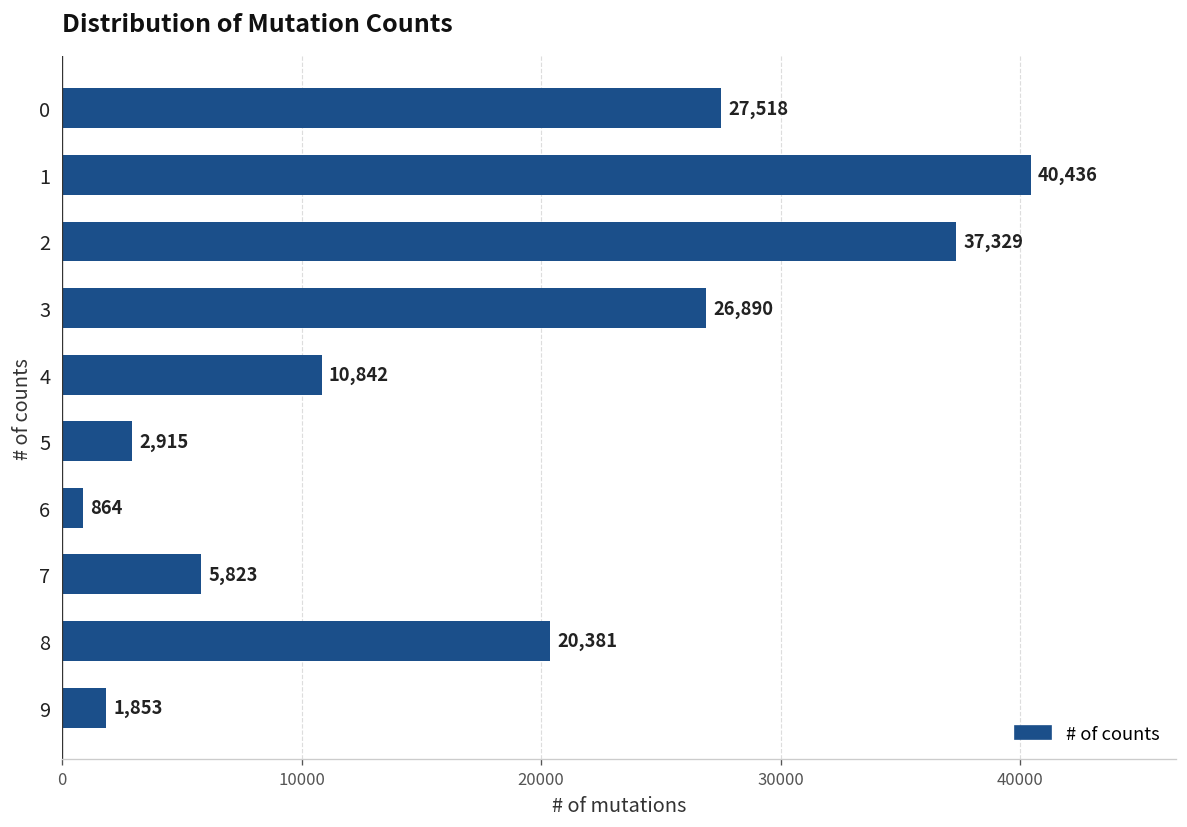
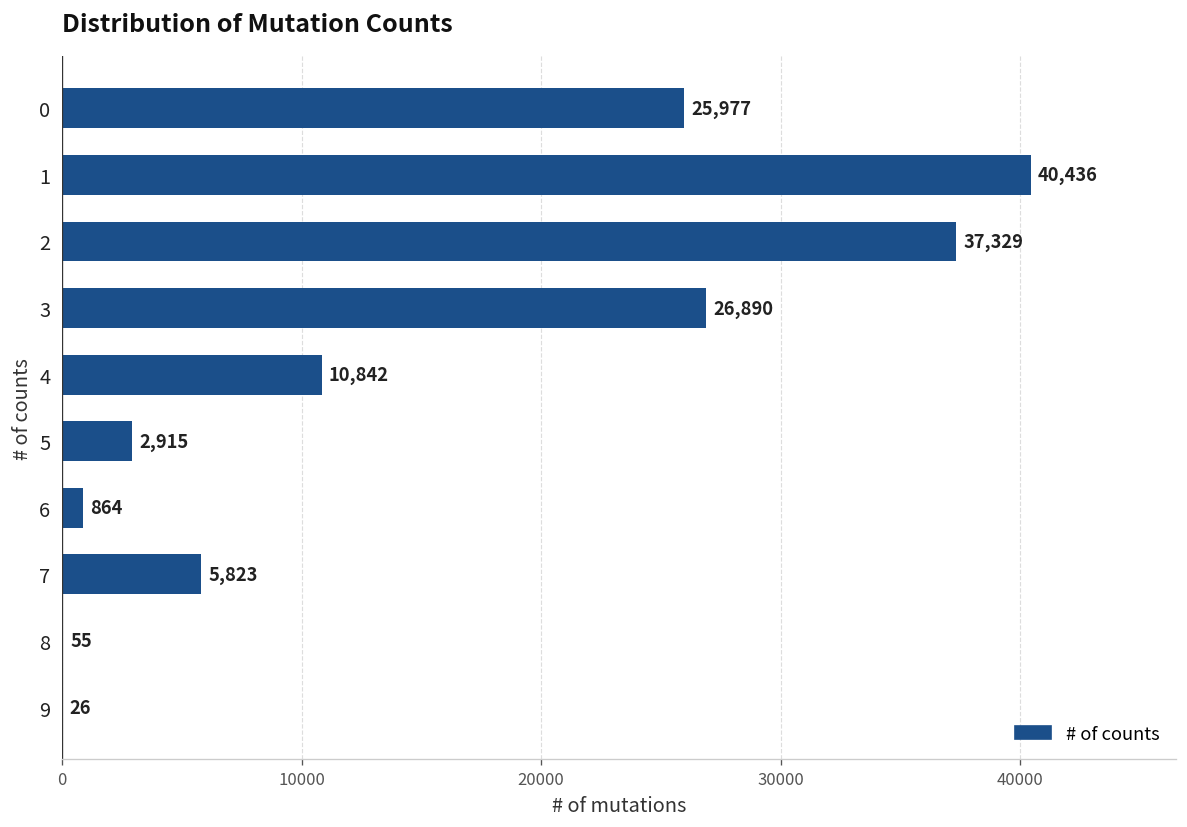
  {
-   "0": "27,518",
+   "0": "25,977",
    "1": "40,436",
    "2": "37,329",
    "3": "26,890",
    "4": "10,842",
    "5": "2,915",
    "6": "864",
    "7": "5,823",
-   "8": "20,381",
-   "9": "1,853"
+   "8": "55",
+   "9": "26"
  }
